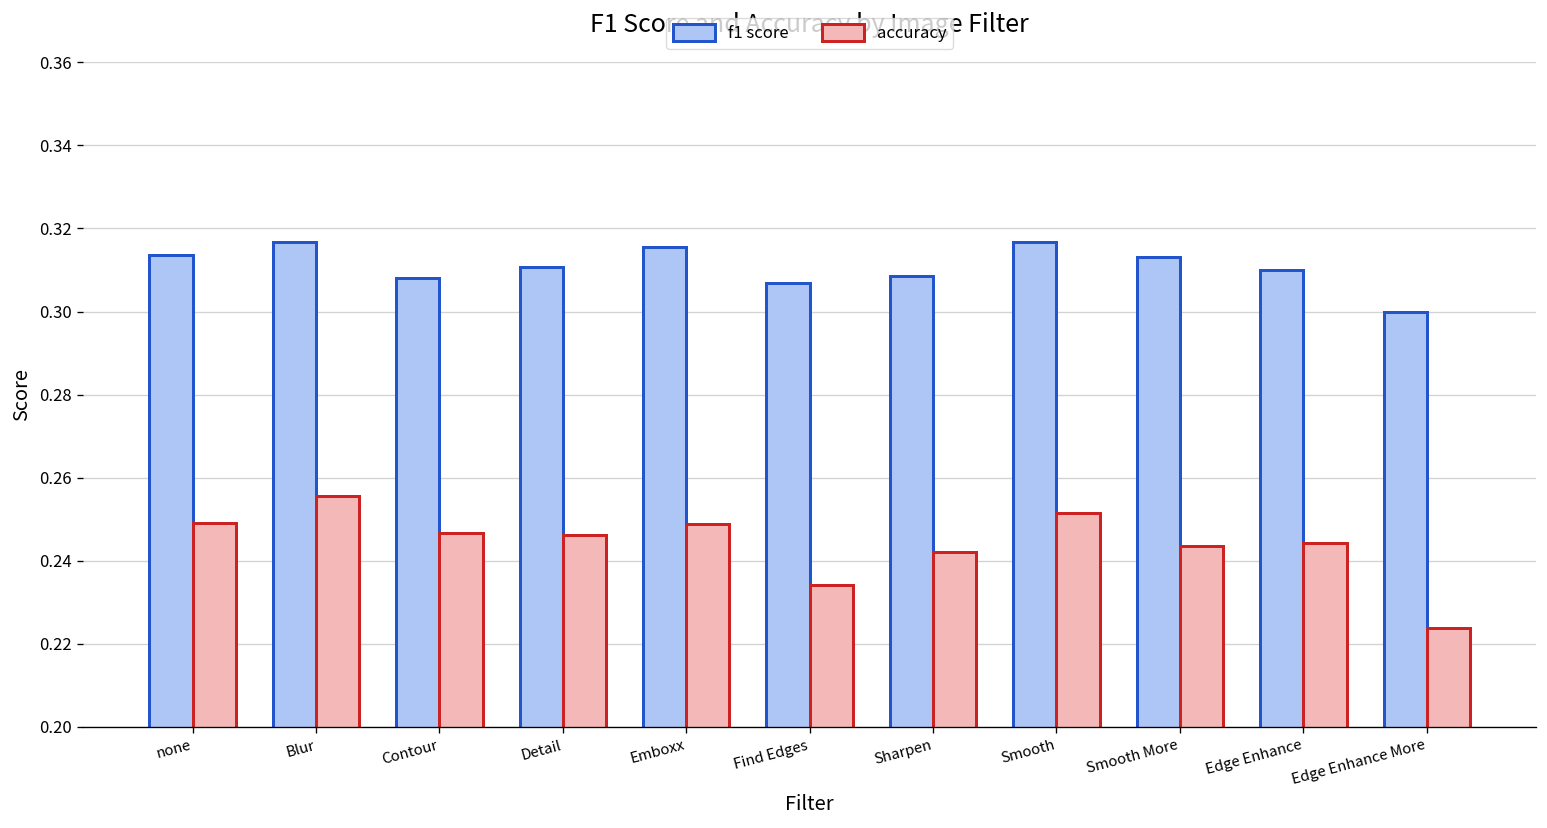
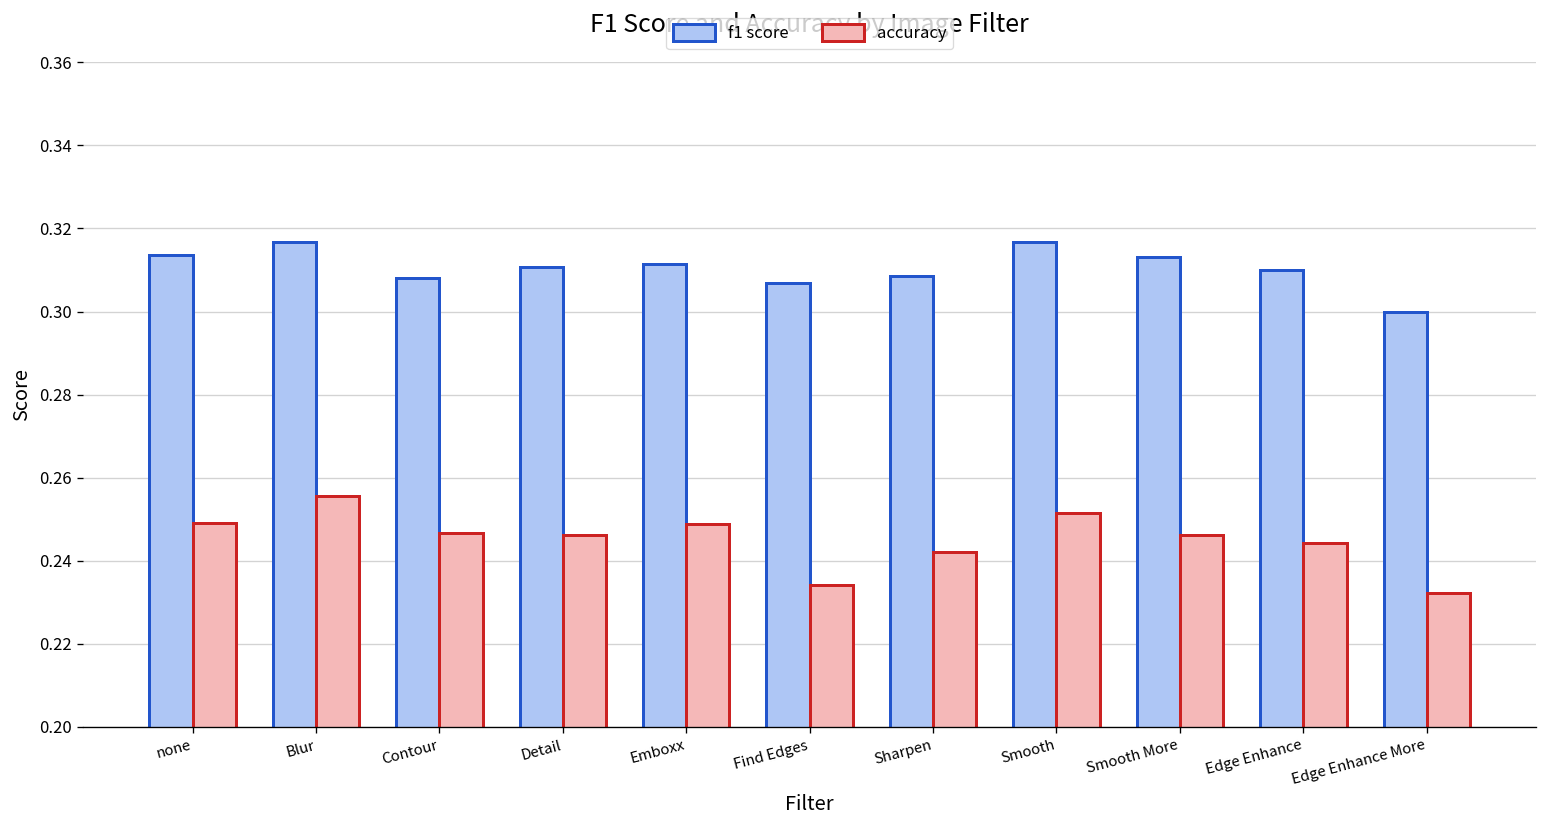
  {
    "f1 score": {
      "none": 0.314,
      "Blur": 0.317,
      "Contour": 0.308,
      "Detail": 0.311,
-     "Emboxx": 0.316,
+     "Emboxx": 0.311,
      "Find Edges": 0.307,
      "Sharpen": 0.308,
      "Smooth": 0.317,
      "Smooth More": 0.313,
      "Edge Enhance": 0.310,
      "Edge Enhance More": 0.300
    },
    "accuracy": {
      "none": 0.249,
      "Blur": 0.256,
      "Contour": 0.247,
      "Detail": 0.246,
      "Emboxx": 0.249,
      "Find Edges": 0.234,
      "Sharpen": 0.242,
      "Smooth": 0.252,
-     "Smooth More": 0.243,
+     "Smooth More": 0.246,
      "Edge Enhance": 0.244,
-     "Edge Enhance More": 0.224
+     "Edge Enhance More": 0.232
    }
  }
